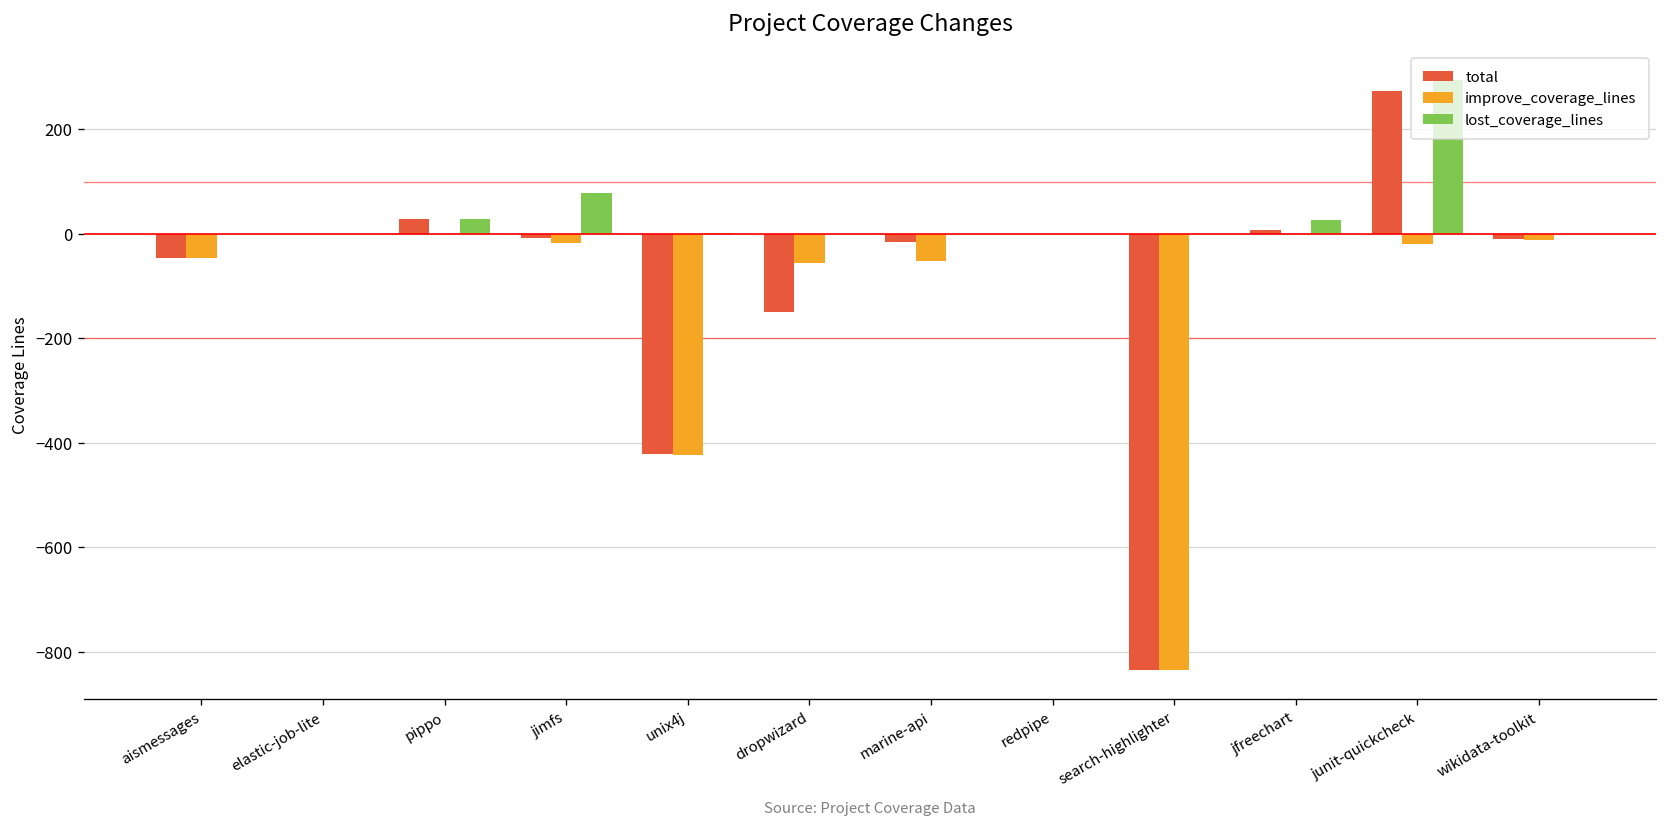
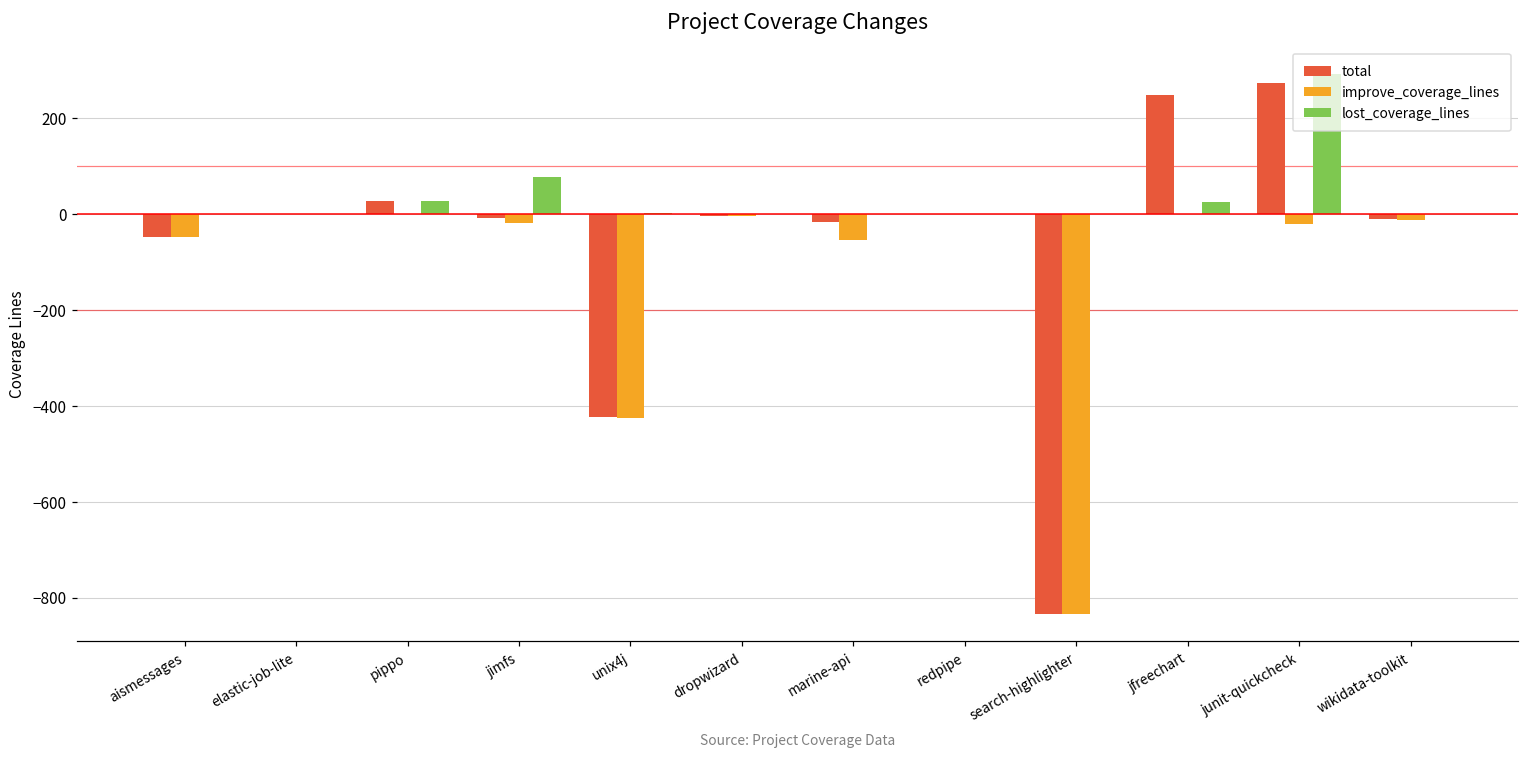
  {
    "total": {
      "aismessages": -50,
      "elastic-job-lite": 0,
      "pippo": 30,
      "jimfs": -10,
      "unix4j": -420,
-     "dropwizard": -150,
+     "dropwizard": 0,
      "marine-api": -20,
      "redpipe": 0,
      "search-highlighter": -830,
-     "jfreechart": 10,
+     "jfreechart": 250,
      "junit-quickcheck": 270,
      "wikidata-toolkit": -10
    },
    "improve_coverage_lines": {
      "aismessages": -50,
      "elastic-job-lite": 0,
      "pippo": 0,
      "jimfs": -20,
      "unix4j": -420,
-     "dropwizard": -60,
+     "dropwizard": 0,
      "marine-api": -50,
      "redpipe": 0,
      "search-highlighter": -830,
      "jfreechart": 0,
      "junit-quickcheck": -20,
      "wikidata-toolkit": -10
    },
    "lost_coverage_lines": {
      "aismessages": 0,
      "elastic-job-lite": 0,
      "pippo": 30,
      "jimfs": 80,
      "dropwizard": 0,
      "marine-api": 0,
      "redpipe": 0,
      "search-highlighter": 0,
      "jfreechart": 30
    }
  }
